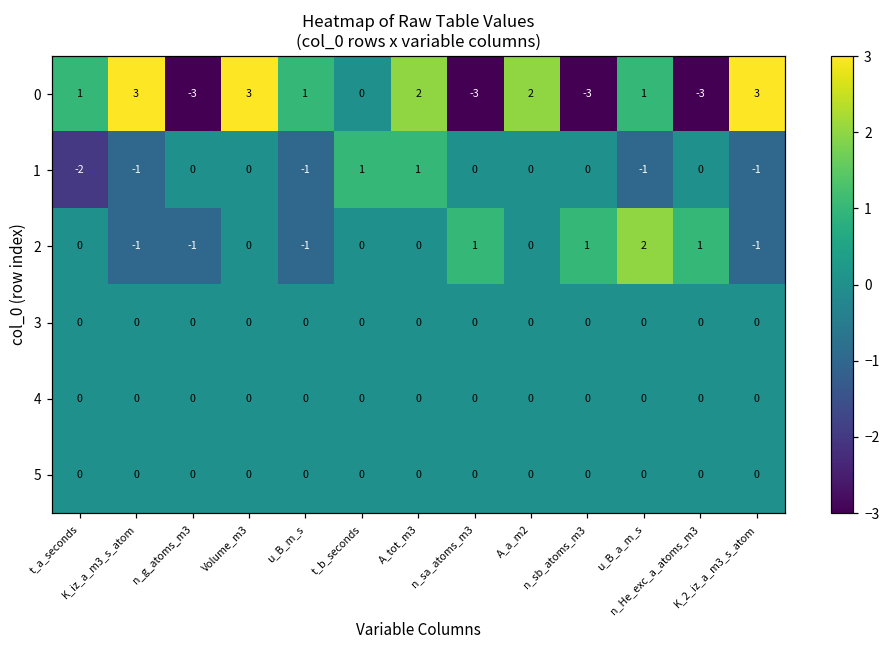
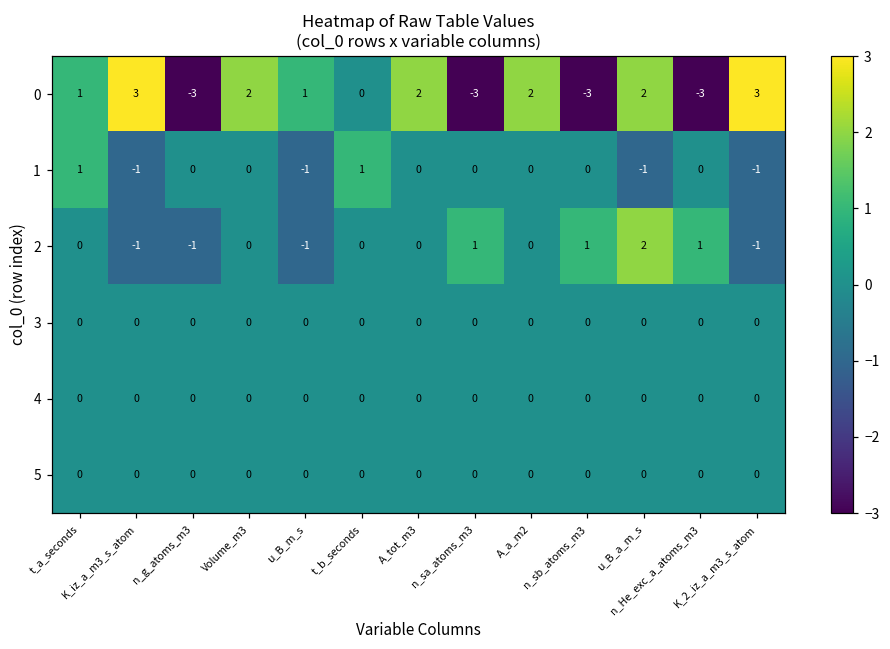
  {
    "0": {
      "t_a_seconds": 1,
      "K_iz_a_m3_s_atom": 3,
      "n_g_atoms_m3": -3,
-     "Volume_m3": 3,
+     "Volume_m3": 2,
      "u_B_m_s": 1,
      "t_b_seconds": 0,
      "A_tot_m3": 2,
      "n_sa_atoms_m3": -3,
      "A_a_m2": 2,
      "n_sb_atoms_m3": -3,
-     "u_B_a_m_s": 1,
+     "u_B_a_m_s": 2,
      "n_He_exc_a_atoms_m3": -3,
      "K_2_iz_a_m3_s_atom": 3
    },
    "1": {
-     "t_a_seconds": -2,
+     "t_a_seconds": 1,
      "K_iz_a_m3_s_atom": -1,
      "n_g_atoms_m3": 0,
      "Volume_m3": 0,
      "u_B_m_s": -1,
      "t_b_seconds": 1,
-     "A_tot_m3": 1,
+     "A_tot_m3": 0,
      "n_sa_atoms_m3": 0,
      "A_a_m2": 0,
      "n_sb_atoms_m3": 0,
      "u_B_a_m_s": -1,
      "n_He_exc_a_atoms_m3": 0,
      "K_2_iz_a_m3_s_atom": -1
    },
    "2": {
      "t_a_seconds": 0,
      "K_iz_a_m3_s_atom": -1,
      "n_g_atoms_m3": -1,
      "Volume_m3": 0,
      "u_B_m_s": -1,
      "t_b_seconds": 0,
      "A_tot_m3": 0,
      "n_sa_atoms_m3": 1,
      "A_a_m2": 0,
      "n_sb_atoms_m3": 1,
      "u_B_a_m_s": 2,
      "n_He_exc_a_atoms_m3": 1,
      "K_2_iz_a_m3_s_atom": -1
    },
    "3": {
      "t_a_seconds": 0,
      "K_iz_a_m3_s_atom": 0,
      "n_g_atoms_m3": 0,
      "Volume_m3": 0,
      "u_B_m_s": 0,
      "t_b_seconds": 0,
      "A_tot_m3": 0,
      "n_sa_atoms_m3": 0,
      "A_a_m2": 0,
      "n_sb_atoms_m3": 0,
      "u_B_a_m_s": 0,
      "n_He_exc_a_atoms_m3": 0,
      "K_2_iz_a_m3_s_atom": 0
    },
    "4": {
      "t_a_seconds": 0,
      "K_iz_a_m3_s_atom": 0,
      "n_g_atoms_m3": 0,
      "Volume_m3": 0,
      "u_B_m_s": 0,
      "t_b_seconds": 0,
      "A_tot_m3": 0,
      "n_sa_atoms_m3": 0,
      "A_a_m2": 0,
      "n_sb_atoms_m3": 0,
      "u_B_a_m_s": 0,
      "n_He_exc_a_atoms_m3": 0,
      "K_2_iz_a_m3_s_atom": 0
    },
    "5": {
      "t_a_seconds": 0,
      "K_iz_a_m3_s_atom": 0,
      "n_g_atoms_m3": 0,
      "Volume_m3": 0,
      "u_B_m_s": 0,
      "t_b_seconds": 0,
      "A_tot_m3": 0,
      "n_sa_atoms_m3": 0,
      "A_a_m2": 0,
      "n_sb_atoms_m3": 0,
      "u_B_a_m_s": 0,
      "n_He_exc_a_atoms_m3": 0,
      "K_2_iz_a_m3_s_atom": 0
    }
  }
